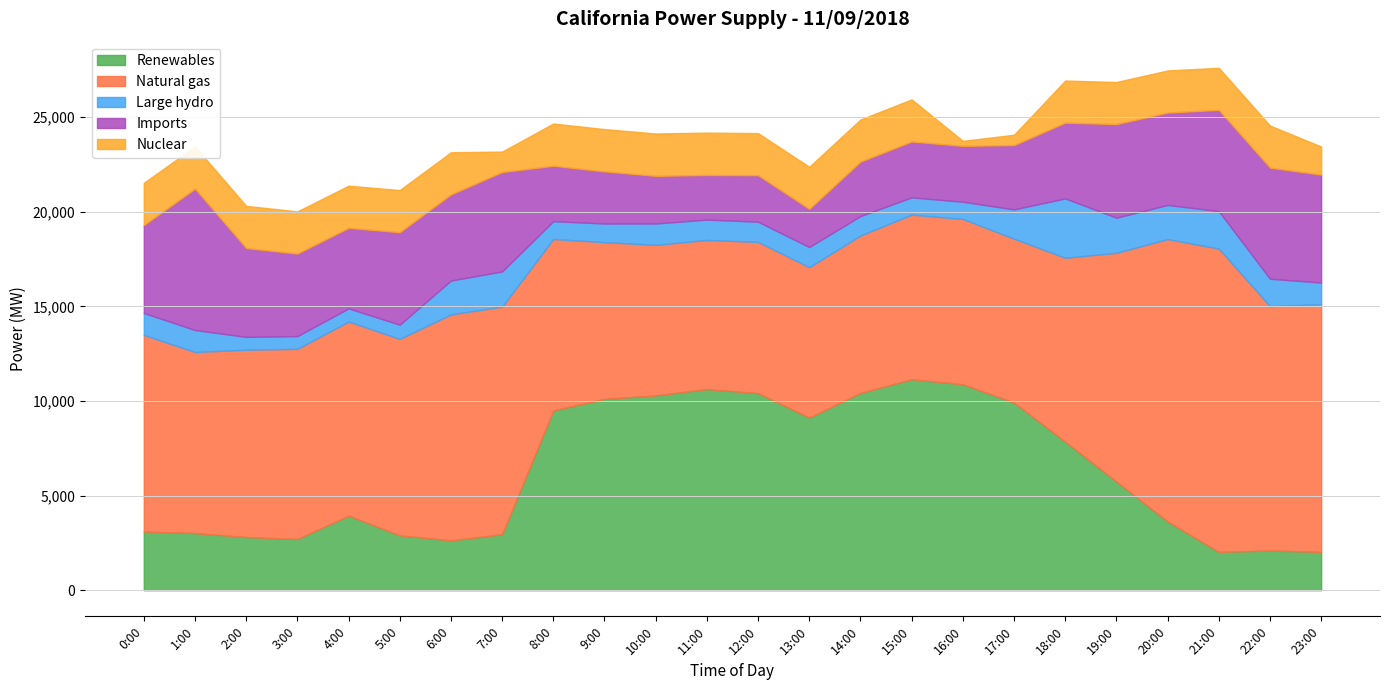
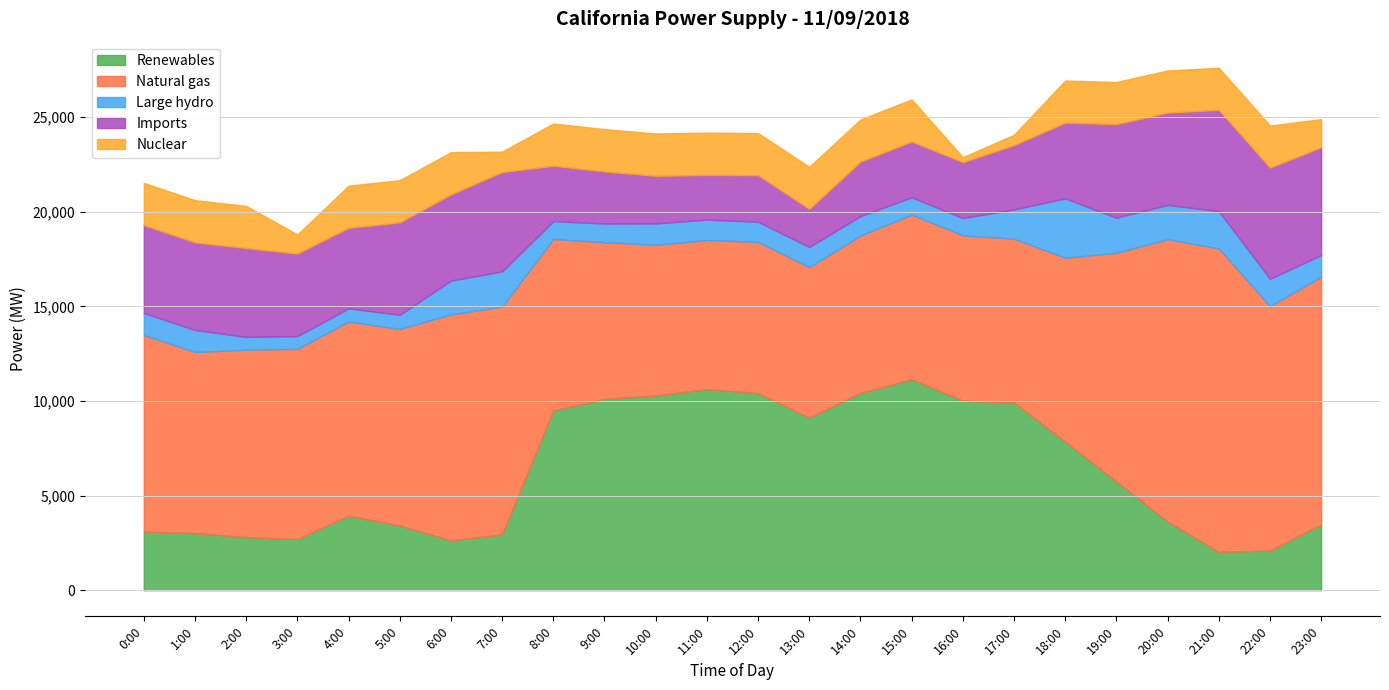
  {
    "Renewables": {
      "0:00": "3,100",
      "1:00": "3,000",
      "2:00": "2,800",
      "3:00": "2,700",
      "4:00": "3,900",
-     "5:00": "2,900",
+     "5:00": "3,400",
      "6:00": "2,600",
      "7:00": "3,000",
      "8:00": "9,500",
      "9:00": "10,100",
      "10:00": "10,300",
      "11:00": "10,600",
      "12:00": "10,400",
      "13:00": "9,100",
      "14:00": "10,400",
      "15:00": "11,200",
-     "16:00": "10,900",
+     "16:00": "10,000",
      "17:00": "9,900",
      "18:00": "7,900",
      "19:00": "5,700",
      "20:00": "3,600",
      "21:00": "2,000",
      "22:00": "2,100",
-     "23:00": "2,000"
+     "23:00": "3,500"
    },
    "Natural gas": {
      "0:00": "10,400",
      "1:00": "9,600",
      "2:00": "9,900",
      "3:00": "10,000",
      "4:00": "10,300",
      "5:00": "10,400",
      "6:00": "11,900",
      "7:00": "12,000",
      "8:00": "9,100",
      "9:00": "8,300",
      "10:00": "8,000",
      "11:00": "7,900",
      "12:00": "8,000",
      "13:00": "7,900",
      "14:00": "8,300",
      "15:00": "8,700",
      "16:00": "8,700",
      "17:00": "8,700",
      "18:00": "9,700",
      "19:00": "12,100",
      "20:00": "14,900",
      "21:00": "16,000",
      "22:00": "12,900",
      "23:00": "13,100"
    },
    "Large hydro": {
      "0:00": "1,200",
      "1:00": "1,200",
      "2:00": "700",
      "3:00": "700",
      "4:00": "700",
      "5:00": "800",
      "6:00": "1,800",
      "7:00": "1,900",
      "8:00": "900",
      "9:00": "1,000",
      "10:00": "1,100",
      "11:00": "1,100",
      "12:00": "1,100",
      "13:00": "1,100",
      "14:00": "1,000",
      "15:00": "900",
      "16:00": "900",
      "17:00": "1,500",
      "18:00": "3,100",
      "19:00": "1,900",
      "20:00": "1,800",
      "21:00": "2,000",
      "22:00": "1,500",
      "23:00": "1,100"
    },
    "Imports": {
      "0:00": "4,600",
-     "1:00": "7,500",
+     "1:00": "4,600",
      "2:00": "4,700",
      "3:00": "4,400",
      "4:00": "4,300",
      "5:00": "4,900",
      "6:00": "4,600",
      "7:00": "5,300",
      "8:00": "2,900",
      "9:00": "2,800",
      "10:00": "2,500",
      "11:00": "2,400",
      "12:00": "2,500",
      "13:00": "2,000",
      "14:00": "2,900",
      "15:00": "3,000",
      "16:00": "3,000",
      "17:00": "3,400",
      "18:00": "4,000",
      "19:00": "4,900",
      "20:00": "4,900",
      "21:00": "5,400",
      "22:00": "5,900",
      "23:00": "5,700"
    },
    "Nuclear": {
      "0:00": "2,200",
      "2:00": "2,200",
-     "3:00": "2,200",
+     "3:00": "1,000",
      "4:00": "2,200",
      "5:00": "2,200",
      "6:00": "2,200",
      "7:00": "1,100",
      "8:00": "2,200",
      "9:00": "2,200",
      "10:00": "2,200",
      "11:00": "2,200",
      "12:00": "2,200",
      "13:00": "2,200",
      "14:00": "2,200",
      "15:00": "2,200",
      "16:00": "300",
      "17:00": "500",
      "18:00": "2,200",
      "19:00": "2,200",
      "20:00": "2,200",
      "21:00": "2,200",
      "22:00": "2,200",
      "23:00": "1,500"
    }
  }
